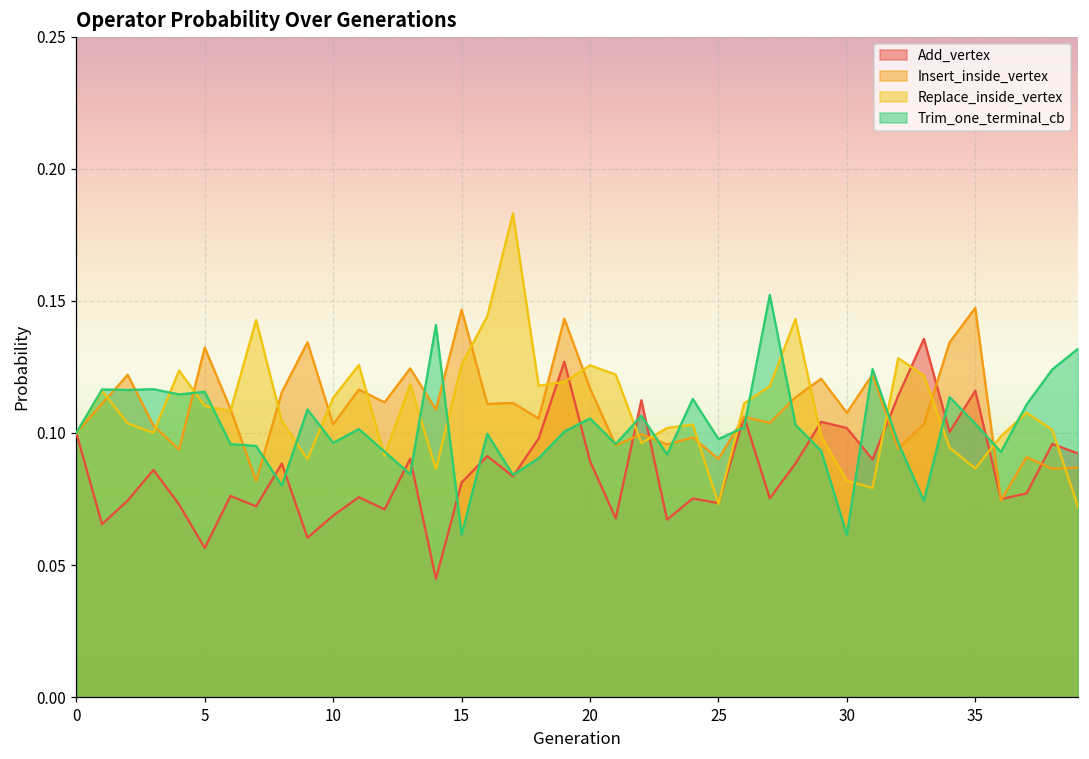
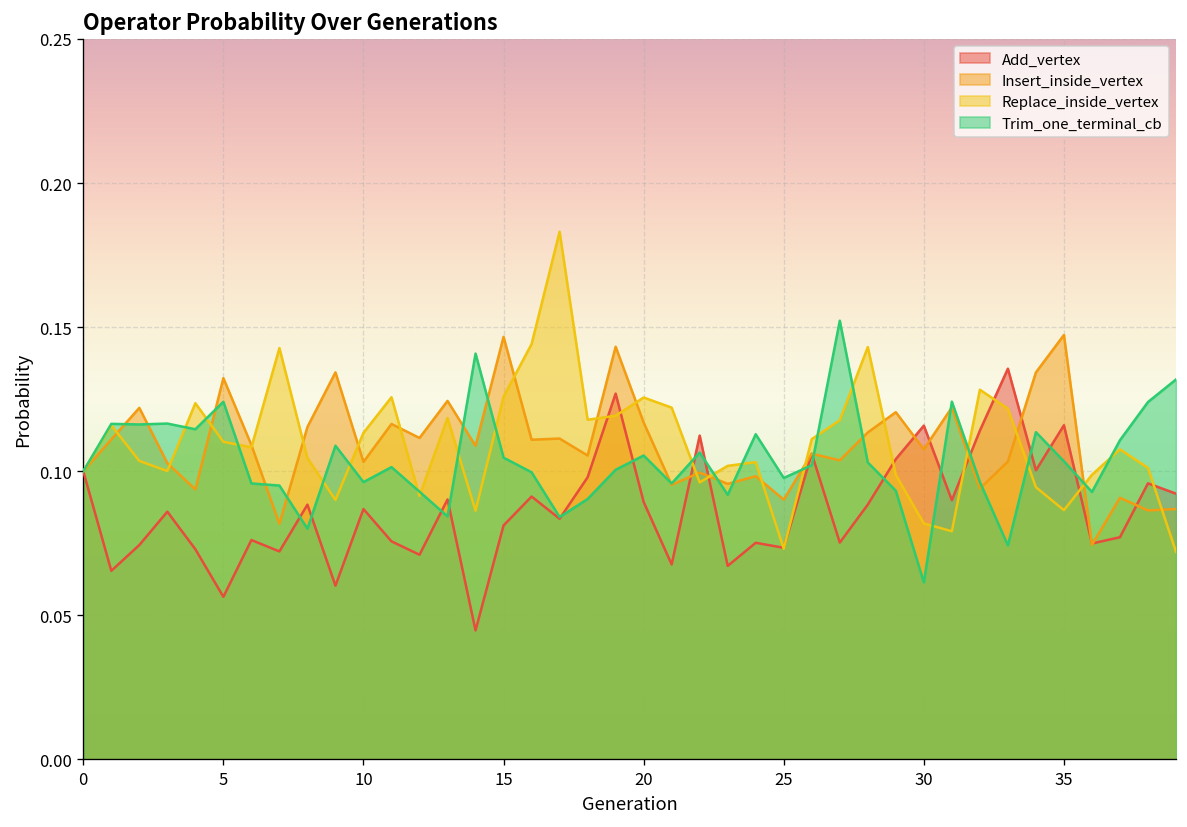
  {
    "Add_vertex": {
      "5": 0.056,
-     "10": 0.069,
+     "10": 0.087,
      "15": 0.081,
      "20": 0.089,
-     "30": 0.102,
+     "30": 0.116,
      "35": 0.116
    },
    "Trim_one_terminal_cb": {
-     "5": 0.116,
+     "5": 0.124,
      "10": 0.096,
-     "15": 0.061,
+     "15": 0.105,
      "20": 0.105,
      "25": 0.098,
      "30": 0.061,
      "35": 0.103
    }
  }
